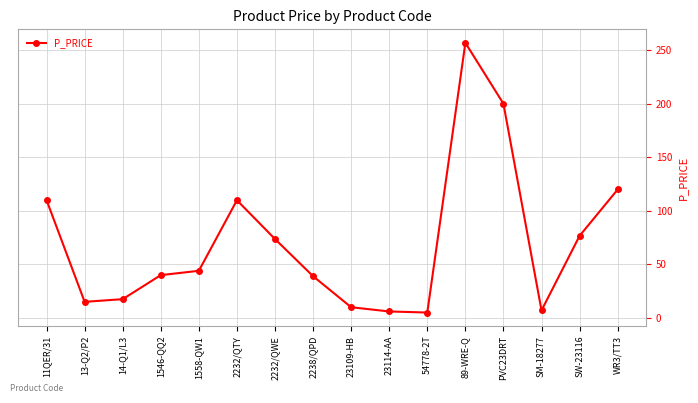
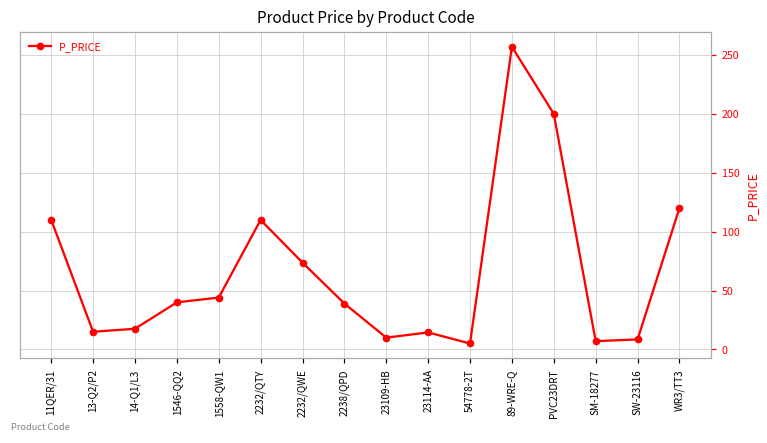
  {
    "11QER/31": 110,
    "13-Q2/P2": 15,
    "14-Q1/L3": 17,
    "1546-QQ2": 40,
    "1558-QW1": 44,
    "2232/QTY": 110,
    "2232/QWE": 74,
    "2238/QPD": 39,
    "23109-HB": 10,
-   "23114-AA": 6,
+   "23114-AA": 14,
    "54778-2T": 5,
    "89-WRE-Q": 257,
    "PVC23DRT": 200,
    "SM-18277": 7,
-   "SW-23116": 77,
+   "SW-23116": 8,
    "WR3/TT3": 120
  }
